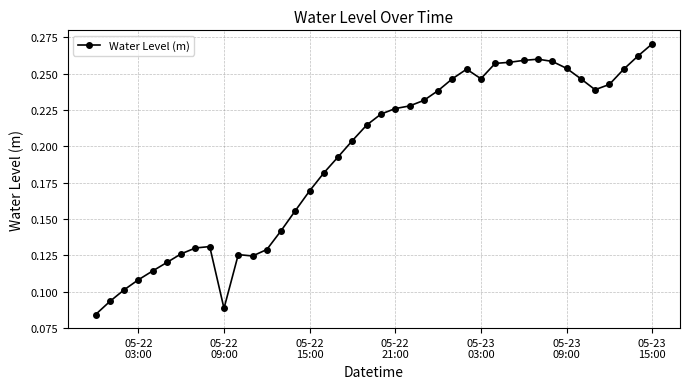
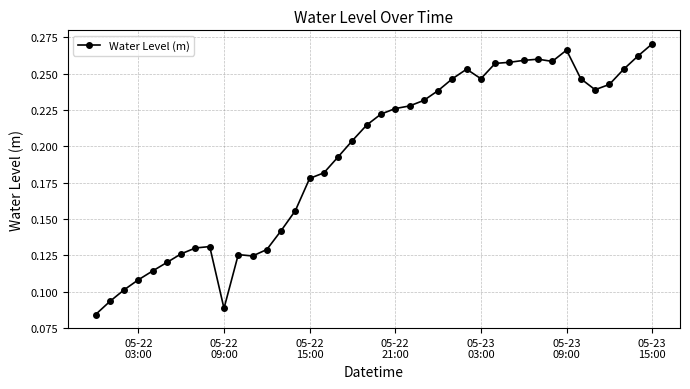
  {
    "05-22 03:00": 0.108,
    "05-22 09:00": 0.089,
-   "05-22 15:00": 0.169,
+   "05-22 15:00": 0.178,
    "05-22 21:00": 0.226,
    "05-23 03:00": 0.247,
-   "05-23 09:00": 0.254,
+   "05-23 09:00": 0.266,
    "05-23 15:00": 0.271
  }
